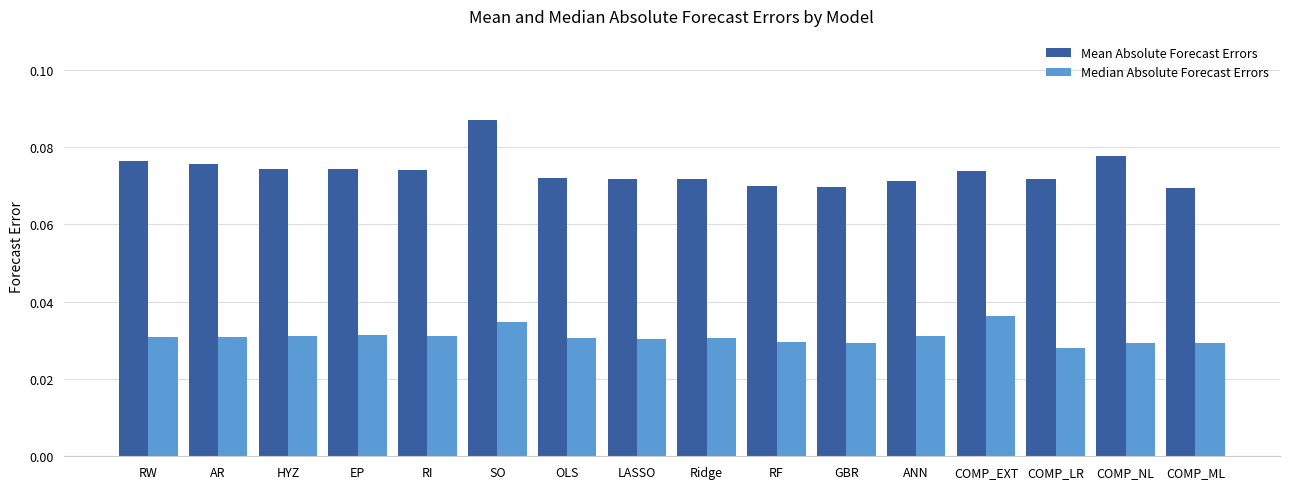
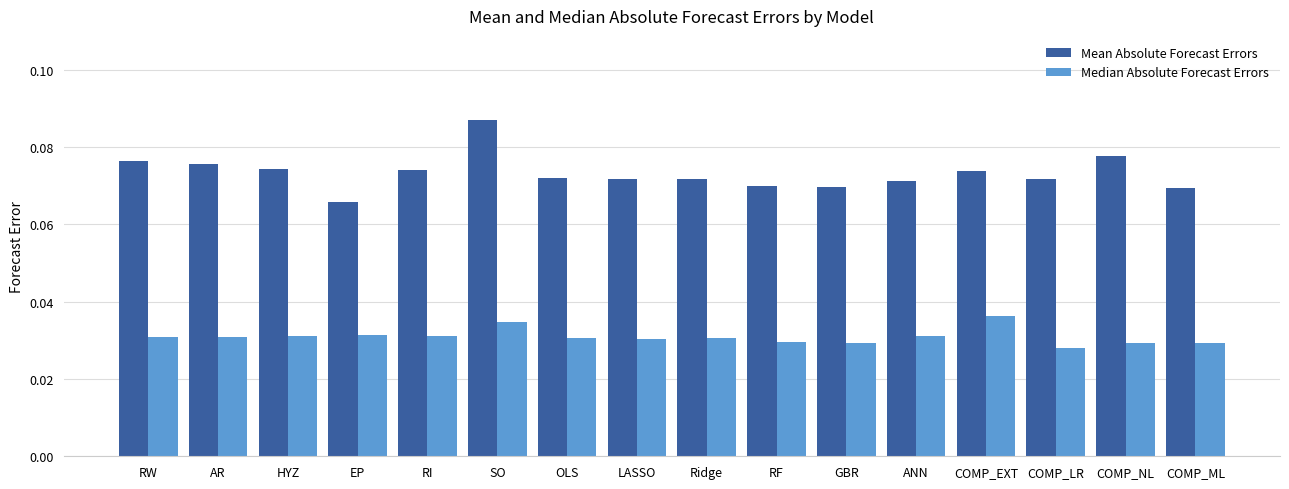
  {
    "Mean Absolute Forecast Errors": {
      "RW": 0.076,
      "AR": 0.076,
      "HYZ": 0.074,
-     "EP": 0.074,
+     "EP": 0.066,
      "RI": 0.074,
      "SO": 0.087,
      "OLS": 0.072,
      "LASSO": 0.072,
      "Ridge": 0.072,
      "RF": 0.070,
      "GBR": 0.070,
      "ANN": 0.071,
      "COMP_EXT": 0.074,
      "COMP_LR": 0.072,
      "COMP_NL": 0.078,
      "COMP_ML": 0.069
    },
    "Median Absolute Forecast Errors": {
      "RW": 0.031,
      "AR": 0.031,
      "HYZ": 0.031,
      "EP": 0.031,
      "RI": 0.031,
      "SO": 0.035,
      "OLS": 0.031,
      "LASSO": 0.030,
      "Ridge": 0.031,
      "RF": 0.030,
      "GBR": 0.029,
      "ANN": 0.031,
      "COMP_EXT": 0.036,
      "COMP_LR": 0.028,
      "COMP_NL": 0.029,
      "COMP_ML": 0.029
    }
  }
